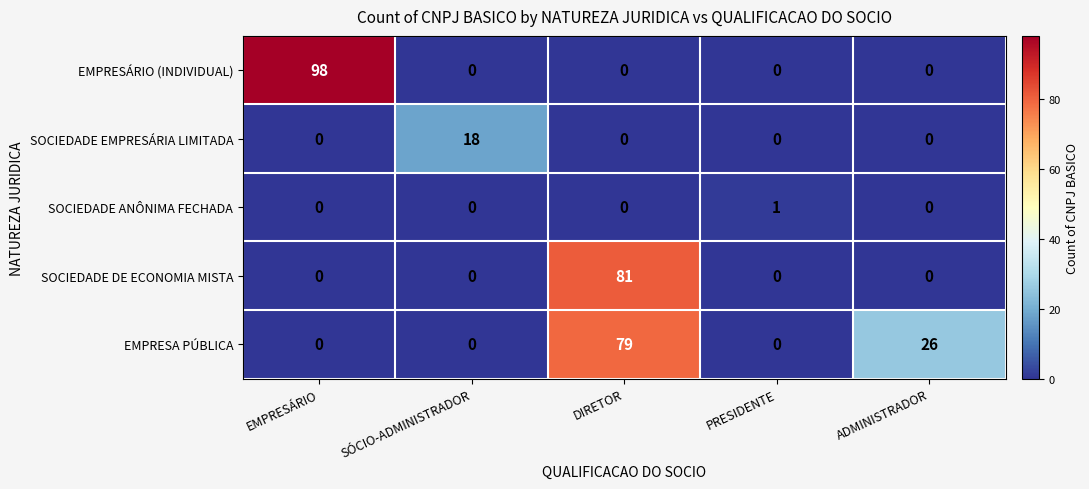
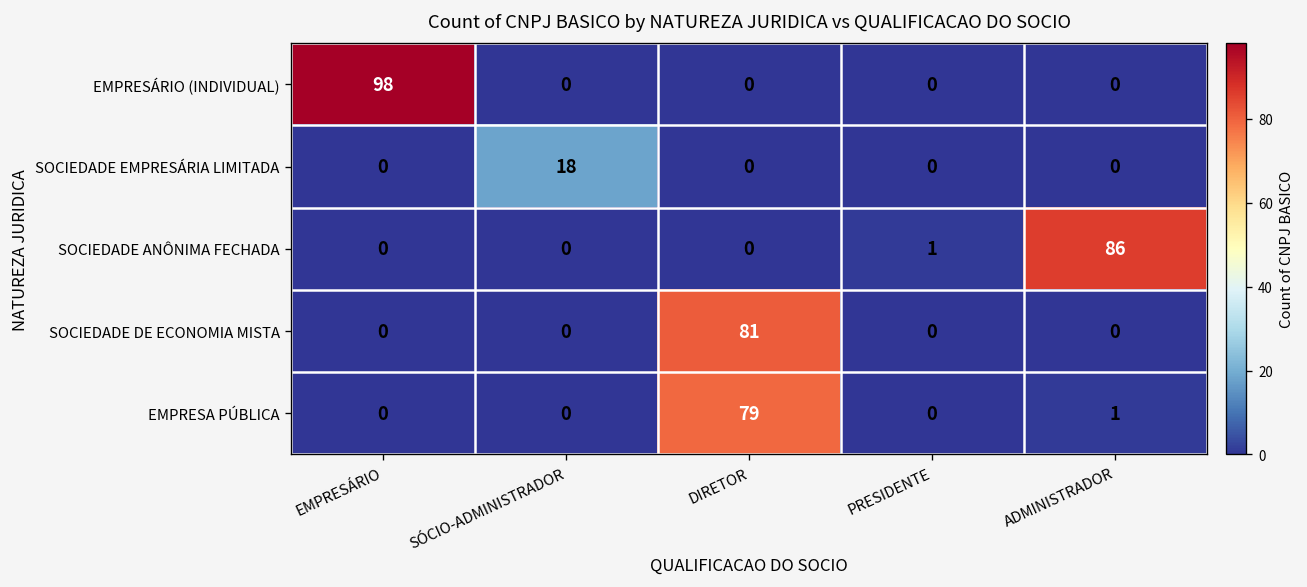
  {
    "EMPRESÁRIO (INDIVIDUAL)": {
      "EMPRESÁRIO": 98,
      "SÓCIO-ADMINISTRADOR": 0,
      "DIRETOR": 0,
      "PRESIDENTE": 0,
      "ADMINISTRADOR": 0
    },
    "SOCIEDADE EMPRESÁRIA LIMITADA": {
      "EMPRESÁRIO": 0,
      "SÓCIO-ADMINISTRADOR": 18,
      "DIRETOR": 0,
      "PRESIDENTE": 0,
      "ADMINISTRADOR": 0
    },
    "SOCIEDADE ANÔNIMA FECHADA": {
      "EMPRESÁRIO": 0,
      "SÓCIO-ADMINISTRADOR": 0,
      "DIRETOR": 0,
      "PRESIDENTE": 1,
-     "ADMINISTRADOR": 0
+     "ADMINISTRADOR": 86
    },
    "SOCIEDADE DE ECONOMIA MISTA": {
      "EMPRESÁRIO": 0,
      "SÓCIO-ADMINISTRADOR": 0,
      "DIRETOR": 81,
      "PRESIDENTE": 0,
      "ADMINISTRADOR": 0
    },
    "EMPRESA PÚBLICA": {
      "EMPRESÁRIO": 0,
      "SÓCIO-ADMINISTRADOR": 0,
      "DIRETOR": 79,
      "PRESIDENTE": 0,
-     "ADMINISTRADOR": 26
+     "ADMINISTRADOR": 1
    }
  }
